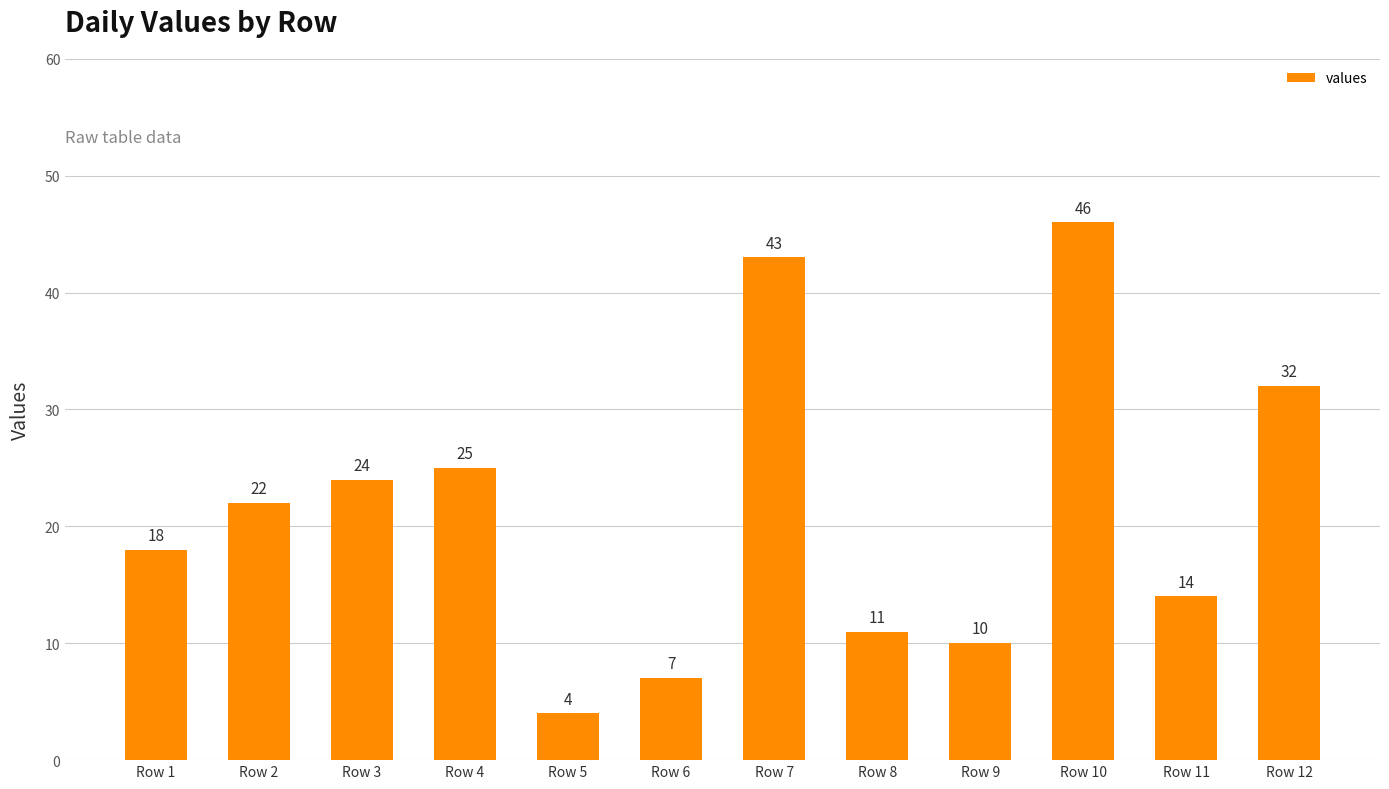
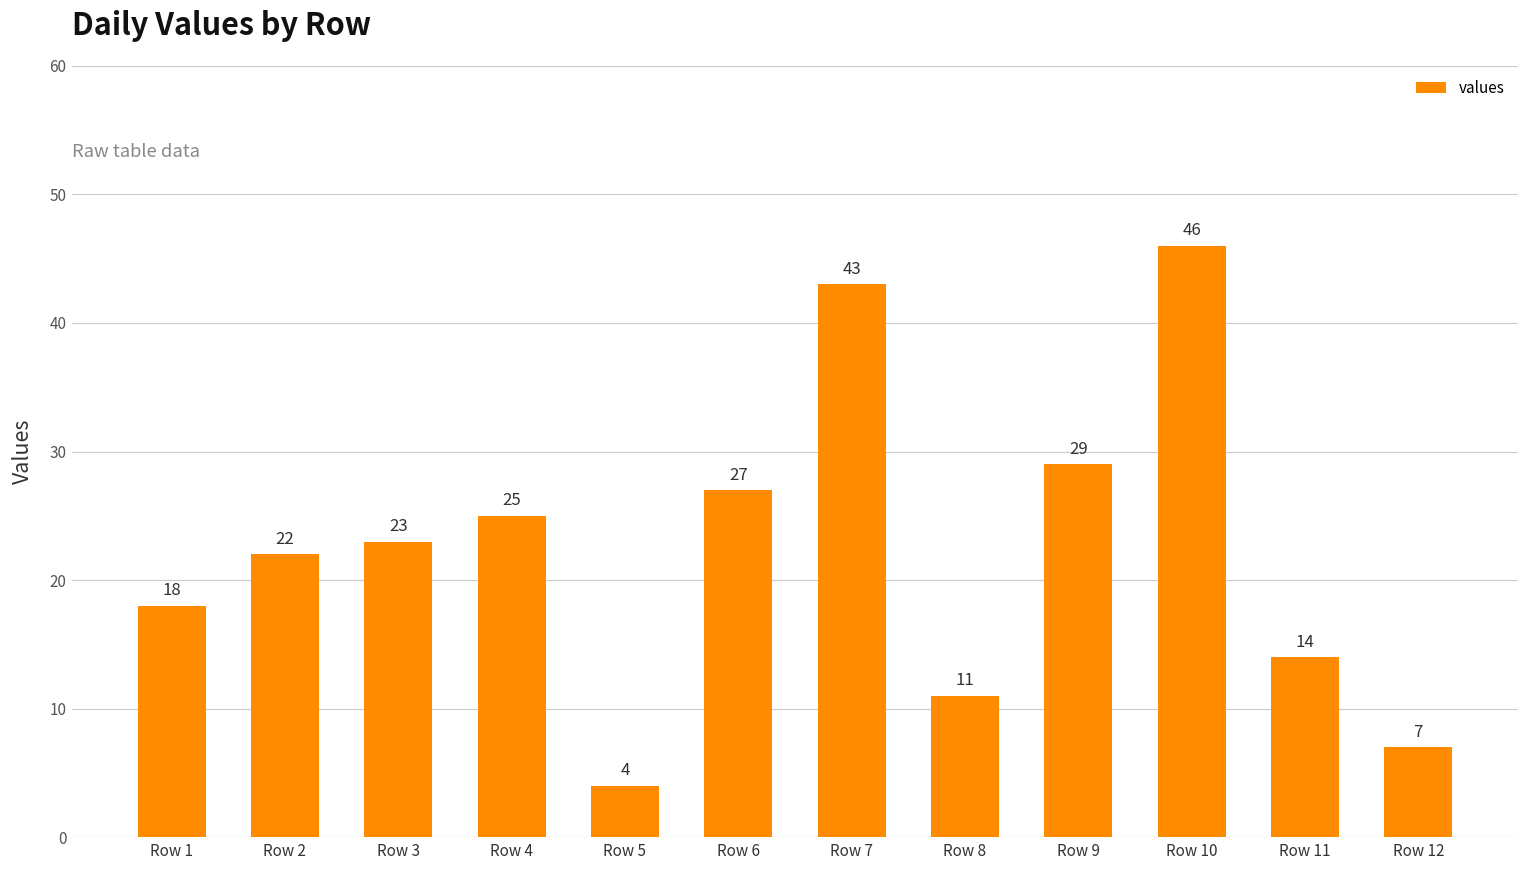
  {
    "Row 1": 18,
    "Row 2": 22,
-   "Row 3": 24,
+   "Row 3": 23,
    "Row 4": 25,
    "Row 5": 4,
-   "Row 6": 7,
+   "Row 6": 27,
    "Row 7": 43,
    "Row 8": 11,
-   "Row 9": 10,
+   "Row 9": 29,
    "Row 10": 46,
    "Row 11": 14,
-   "Row 12": 32
+   "Row 12": 7
  }
